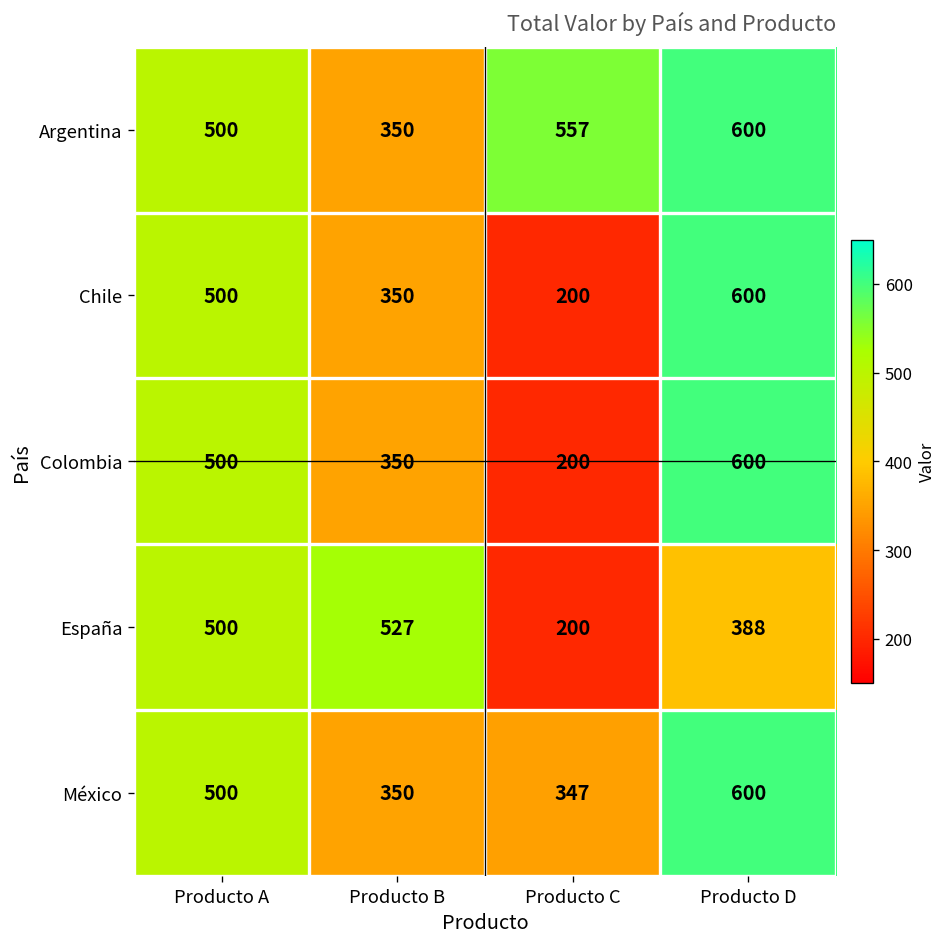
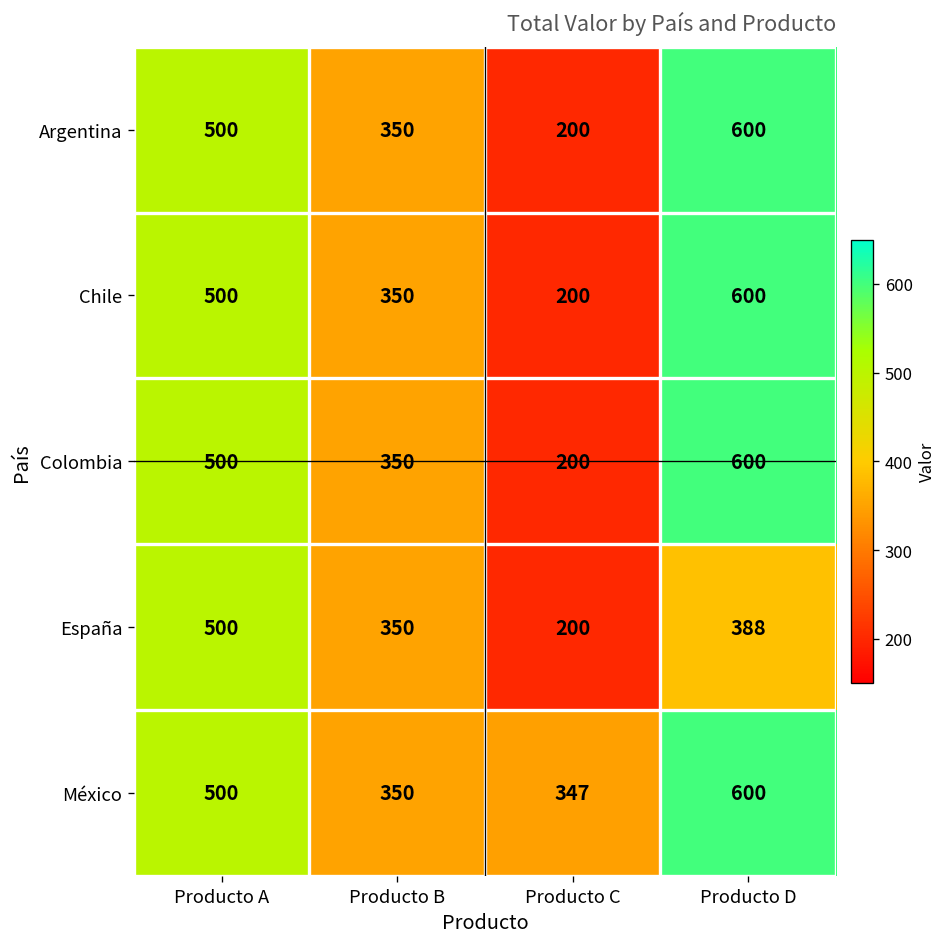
  {
    "Argentina": {
      "Producto A": 500,
      "Producto B": 350,
-     "Producto C": 557,
+     "Producto C": 200,
      "Producto D": 600
    },
    "Chile": {
      "Producto A": 500,
      "Producto B": 350,
      "Producto C": 200,
      "Producto D": 600
    },
    "Colombia": {
      "Producto A": 500,
      "Producto B": 350,
      "Producto C": 200,
      "Producto D": 600
    },
    "España": {
      "Producto A": 500,
-     "Producto B": 527,
+     "Producto B": 350,
      "Producto C": 200,
      "Producto D": 388
    },
    "México": {
      "Producto A": 500,
      "Producto B": 350,
      "Producto C": 347,
      "Producto D": 600
    }
  }
